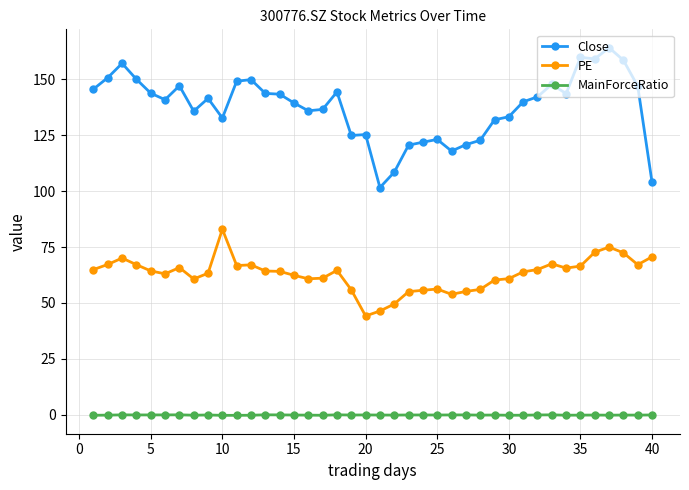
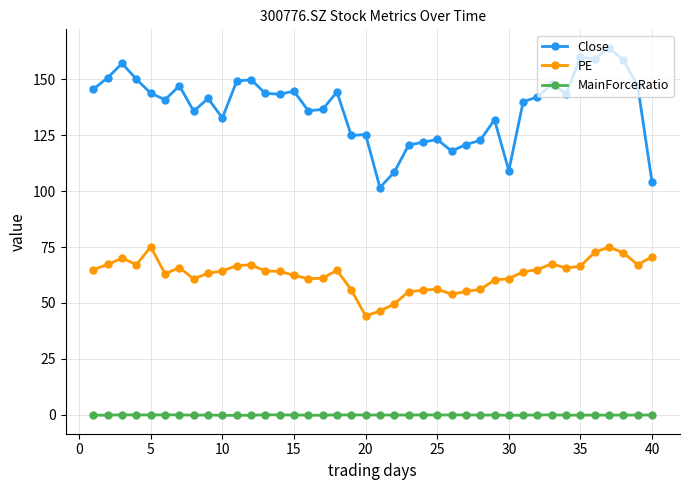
  {
    "Close": {
      "5": 144,
      "10": 133,
-     "15": 139,
+     "15": 145,
      "20": 125,
      "25": 123,
-     "30": 133,
+     "30": 109,
      "40": 104
    },
    "PE": {
-     "5": 64,
-     "10": 83,
+     "5": 75,
+     "10": 64,
      "15": 62,
      "20": 44,
      "25": 56,
      "30": 61,
      "35": 66,
      "40": 71
    },
    "MainForceRatio": {
      "5": 0,
      "10": 0,
      "15": 0,
      "20": 0,
      "25": 0,
      "30": 0,
      "35": 0,
      "40": 0
    }
  }
